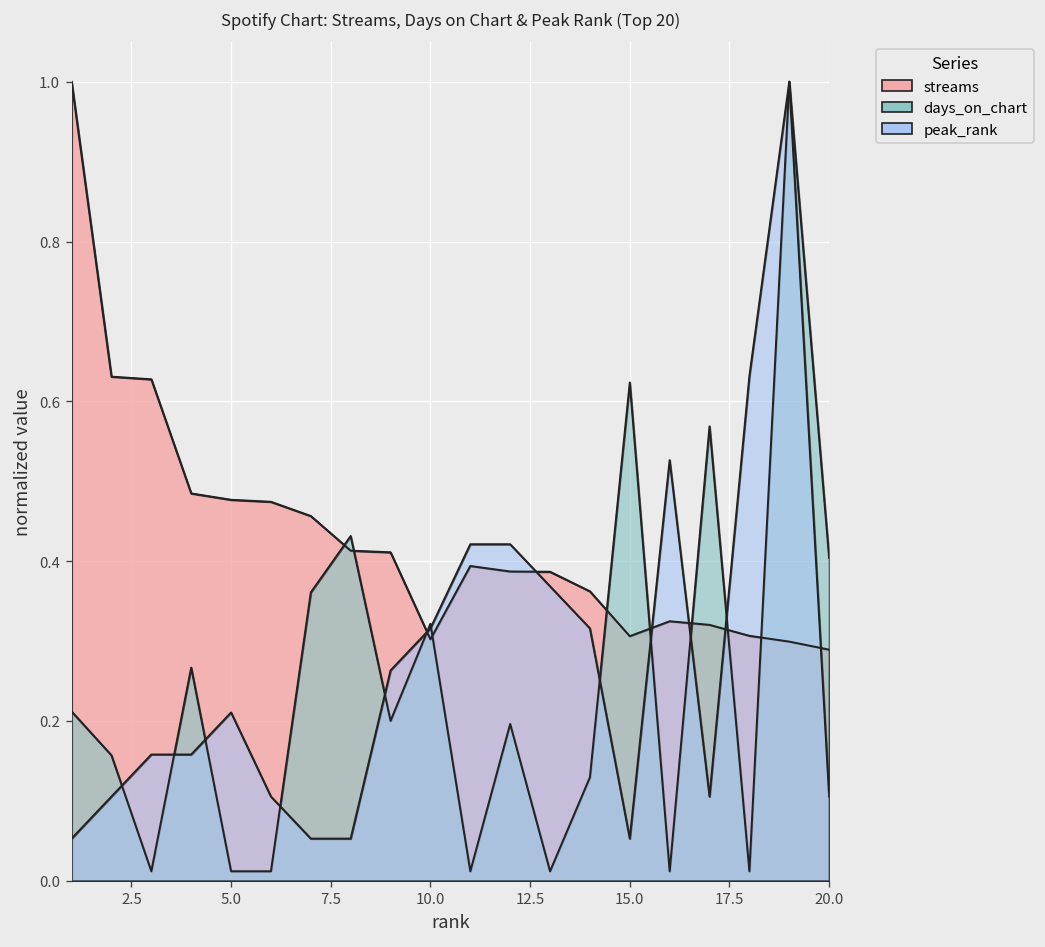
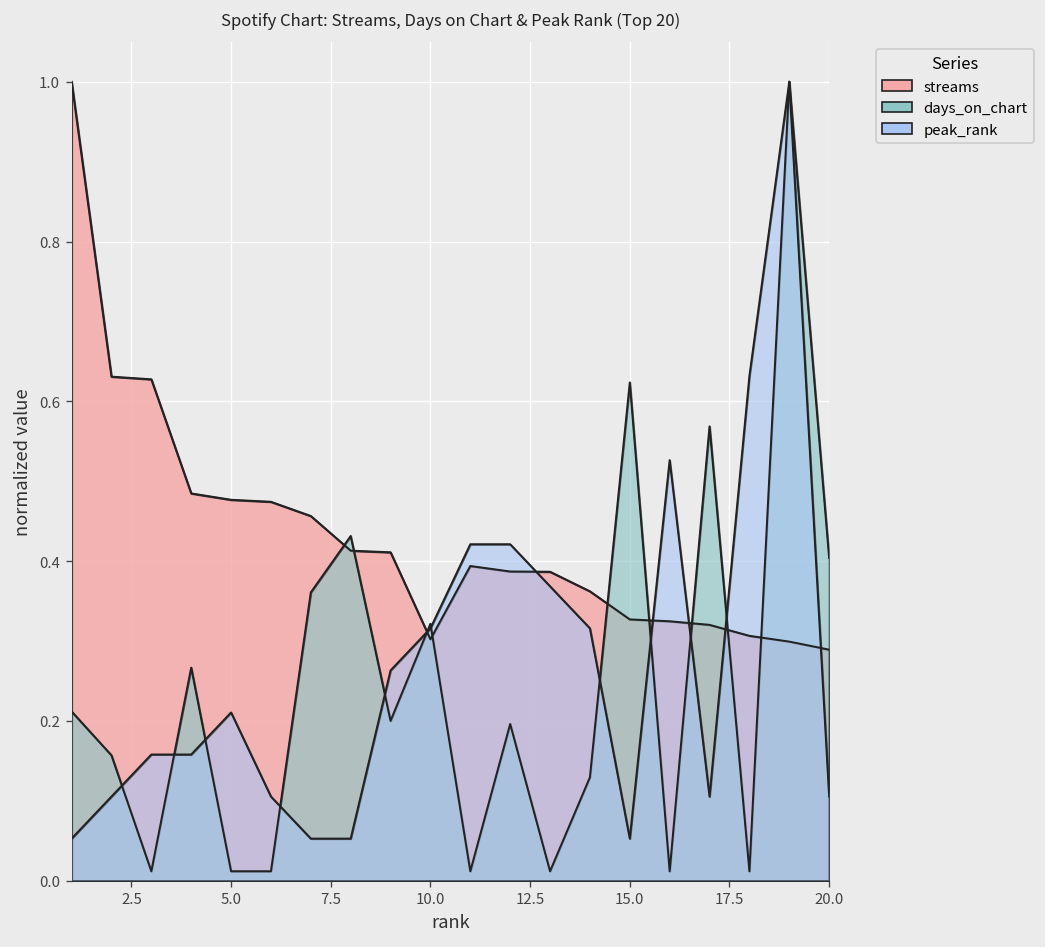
  {
    "streams": {
      "5.0": 0.48,
      "10.0": 0.30,
-     "15.0": 0.31,
+     "15.0": 0.33,
      "20.0": 0.29
    }
  }
